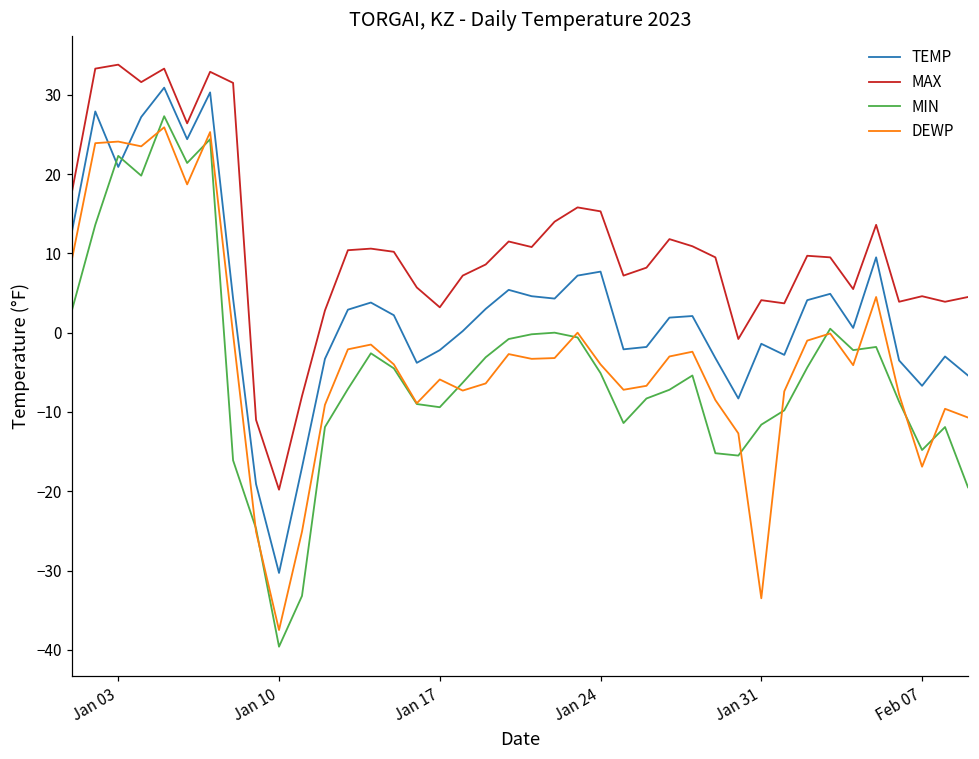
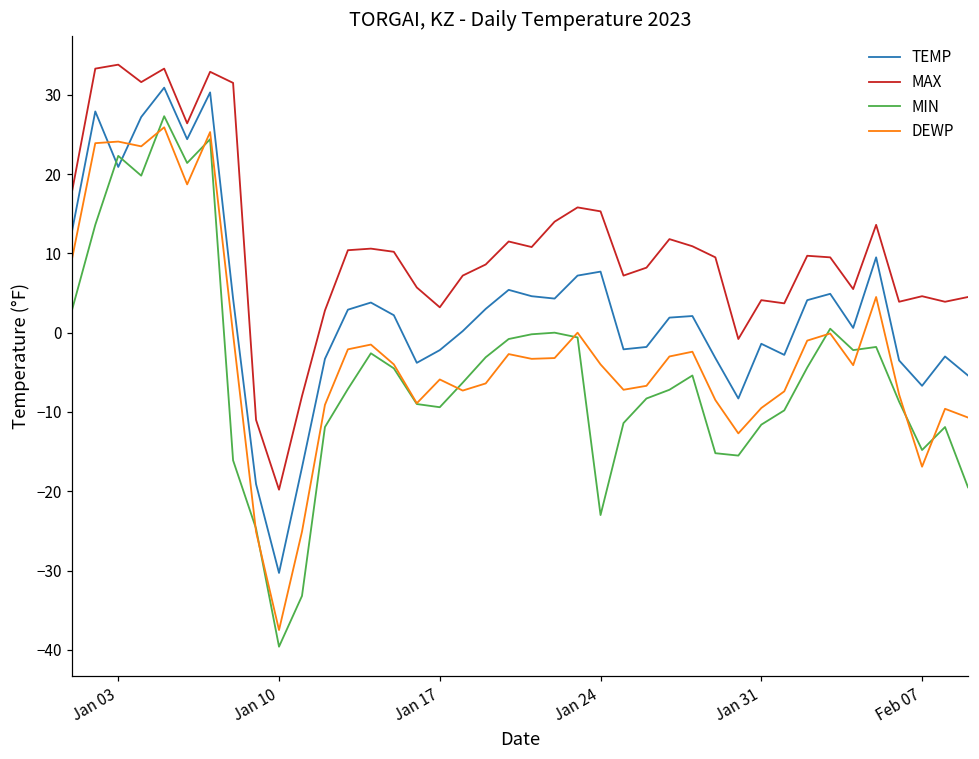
  {
    "TEMP": {
      "Jan 03": 21,
      "Jan 10": -30,
      "Jan 17": -2,
      "Jan 24": 8,
      "Jan 31": -1,
      "Feb 07": -7
    },
    "MAX": {
      "Jan 03": 34,
      "Jan 10": -20,
      "Jan 17": 3,
      "Jan 24": 15,
      "Jan 31": 4,
      "Feb 07": 5
    },
    "MIN": {
      "Jan 03": 22,
      "Jan 10": -40,
      "Jan 17": -9,
-     "Jan 24": -5,
+     "Jan 24": -23,
      "Jan 31": -12,
      "Feb 07": -15
    },
    "DEWP": {
      "Jan 03": 24,
      "Jan 10": -38,
      "Jan 17": -6,
      "Jan 24": -4,
-     "Jan 31": -34,
+     "Jan 31": -10,
      "Feb 07": -17
    }
  }
